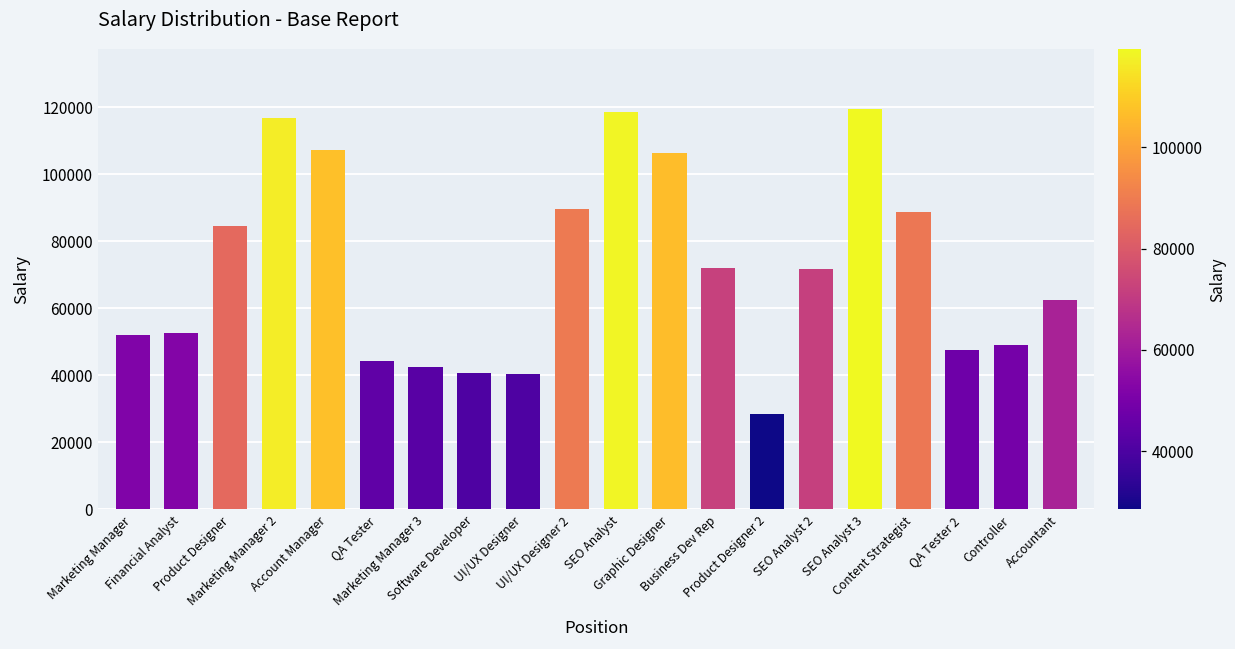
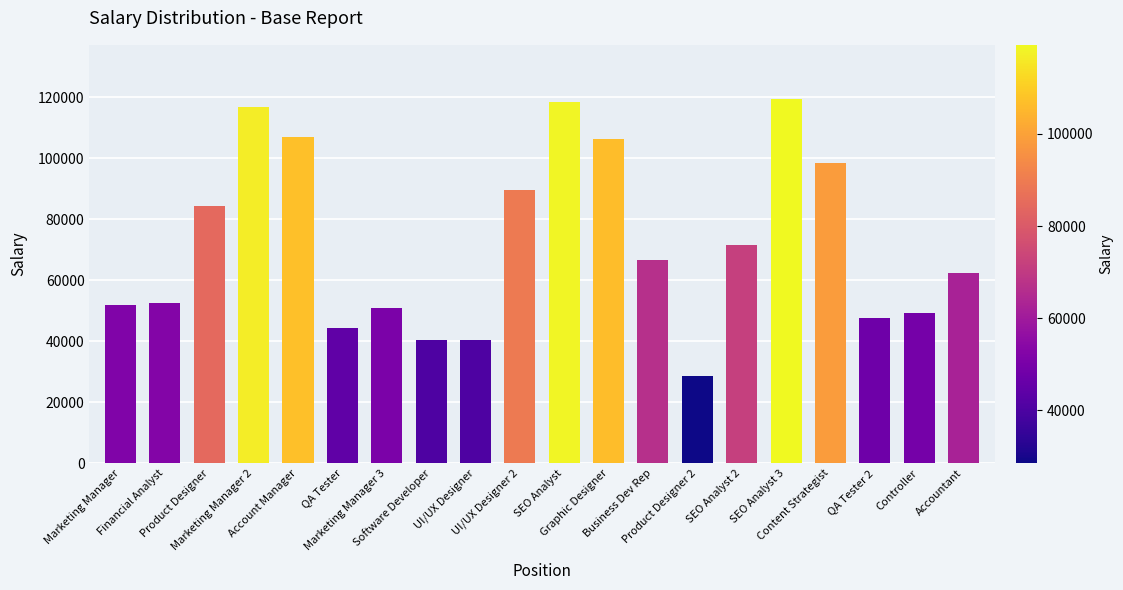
  {
    "Marketing Manager": 52000,
    "Financial Analyst": 52000,
    "Product Designer": 84000,
    "Marketing Manager 2": 117000,
    "Account Manager": 107000,
    "QA Tester": 44000,
-   "Marketing Manager 3": 42000,
+   "Marketing Manager 3": 51000,
    "Software Developer": 41000,
    "UI/UX Designer": 40000,
    "UI/UX Designer 2": 90000,
    "SEO Analyst": 118000,
    "Graphic Designer": 106000,
-   "Business Dev Rep": 72000,
+   "Business Dev Rep": 67000,
    "Product Designer 2": 29000,
    "SEO Analyst 2": 72000,
    "SEO Analyst 3": 119000,
-   "Content Strategist": 89000,
+   "Content Strategist": 99000,
    "QA Tester 2": 48000,
    "Controller": 49000,
    "Accountant": 62000
  }
